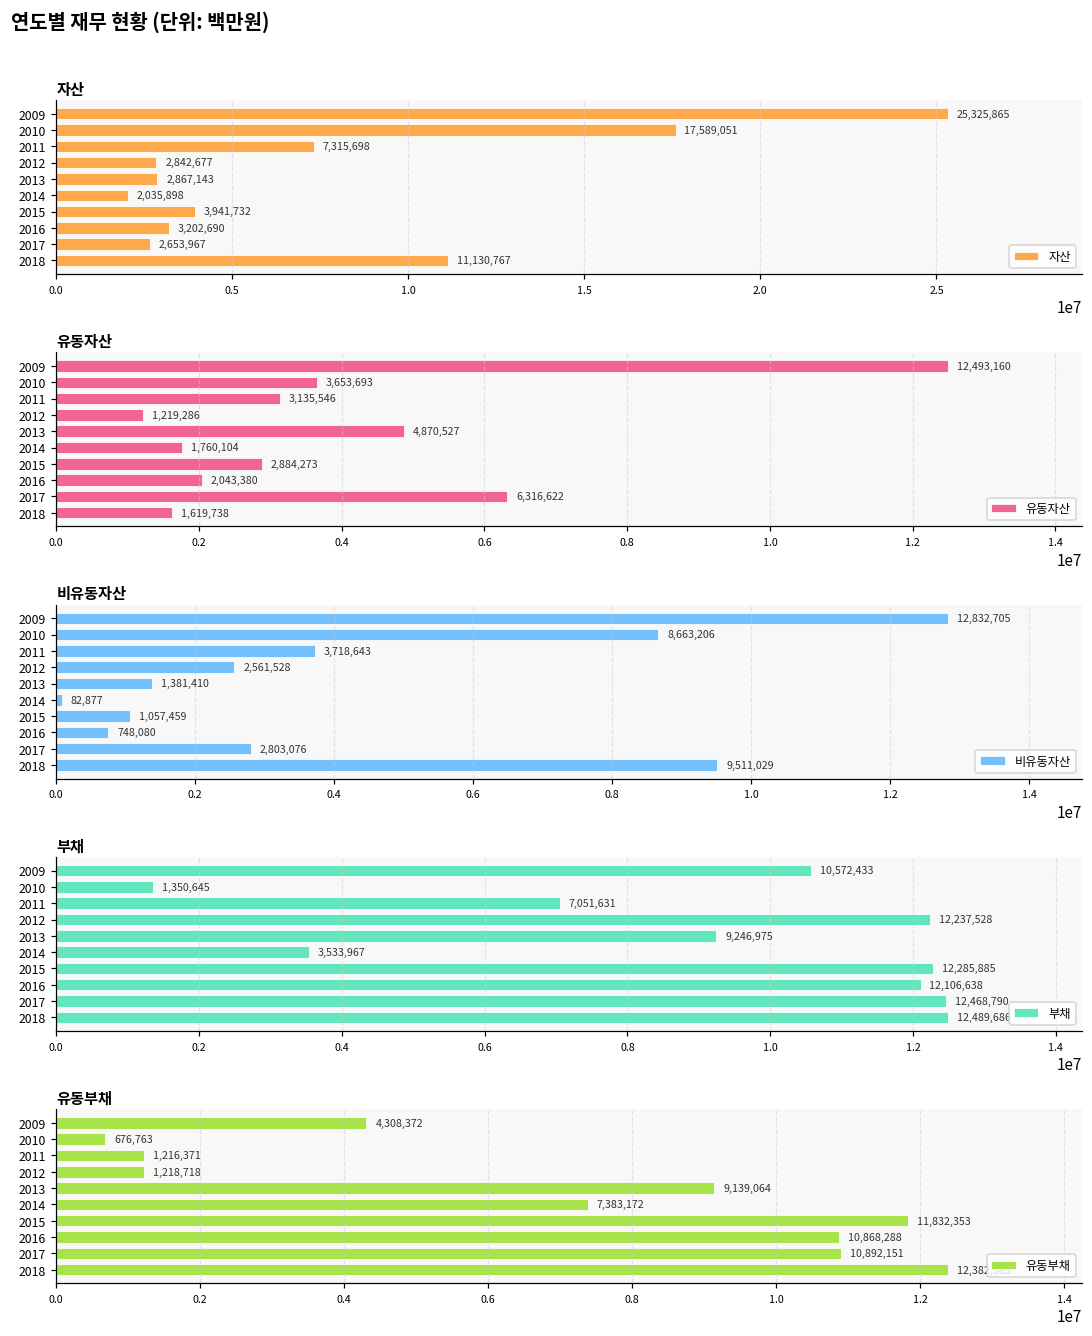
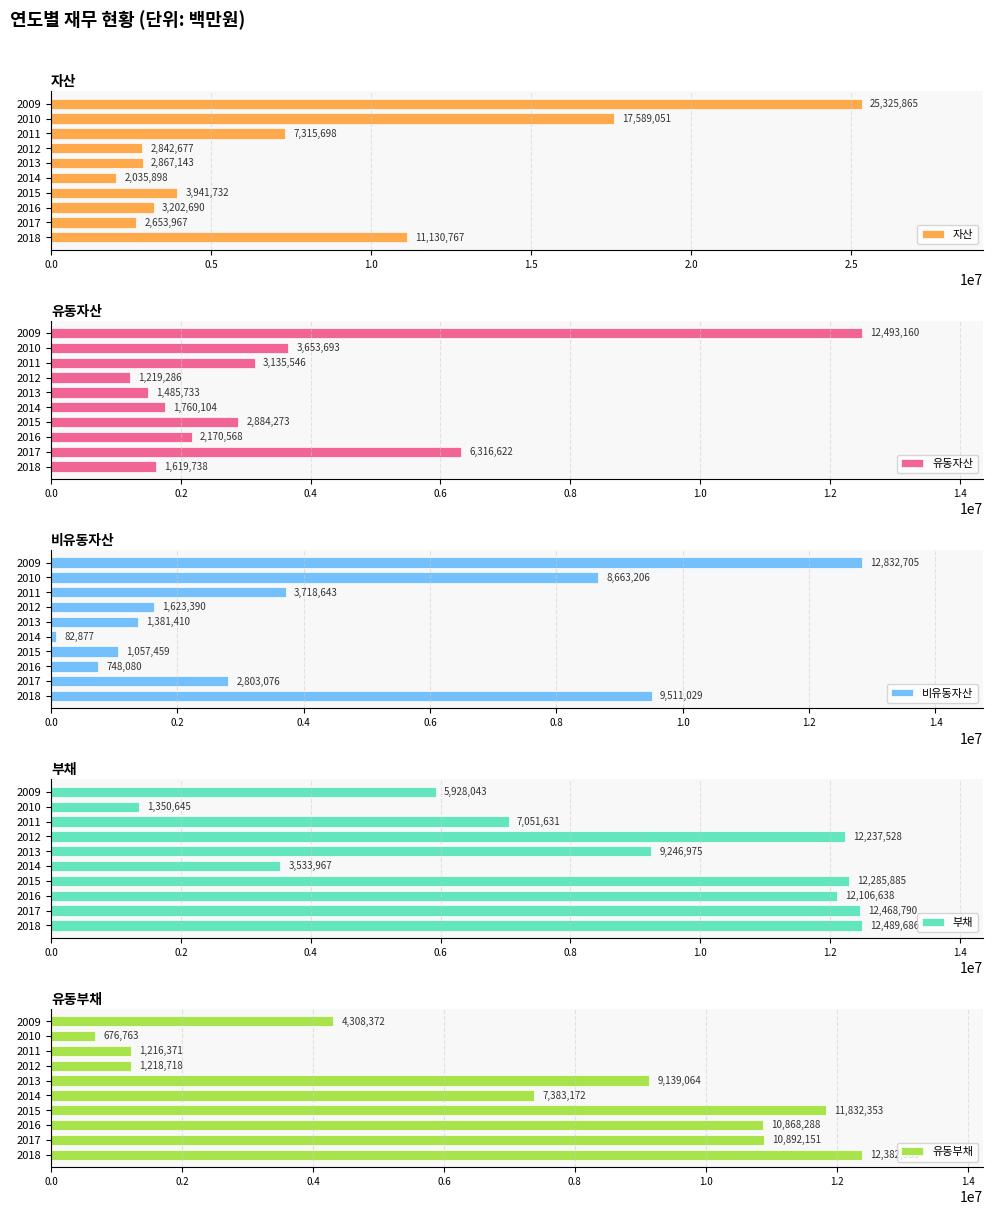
  {
    "자산": {
      "2009": "25,325,865",
      "2010": "17,589,051",
      "2011": "7,315,698",
      "2012": "2,842,677",
      "2013": "2,867,143",
      "2014": "2,035,898",
      "2015": "3,941,732",
      "2016": "3,202,690",
      "2017": "2,653,967",
      "2018": "11,130,767"
    },
    "유동자산": {
      "2009": "12,493,160",
      "2010": "3,653,693",
      "2011": "3,135,546",
      "2012": "1,219,286",
-     "2013": "4,870,527",
+     "2013": "1,485,733",
      "2014": "1,760,104",
      "2015": "2,884,273",
-     "2016": "2,043,380",
+     "2016": "2,170,568",
      "2017": "6,316,622",
      "2018": "1,619,738"
    },
    "비유동자산": {
      "2009": "12,832,705",
      "2010": "8,663,206",
      "2011": "3,718,643",
-     "2012": "2,561,528",
+     "2012": "1,623,390",
      "2013": "1,381,410",
      "2014": "82,877",
      "2015": "1,057,459",
      "2016": "748,080",
      "2017": "2,803,076",
      "2018": "9,511,029"
    },
    "부채": {
-     "2009": "10,572,433",
+     "2009": "5,928,043",
      "2010": "1,350,645",
      "2011": "7,051,631",
      "2012": "12,237,528",
      "2013": "9,246,975",
      "2014": "3,533,967",
      "2015": "12,285,885",
      "2016": "12,106,638"
    },
    "유동부채": {
      "2009": "4,308,372",
      "2010": "676,763",
      "2011": "1,216,371",
      "2012": "1,218,718",
      "2013": "9,139,064",
      "2014": "7,383,172",
      "2015": "11,832,353",
      "2016": "10,868,288",
      "2017": "10,892,151"
    }
  }
